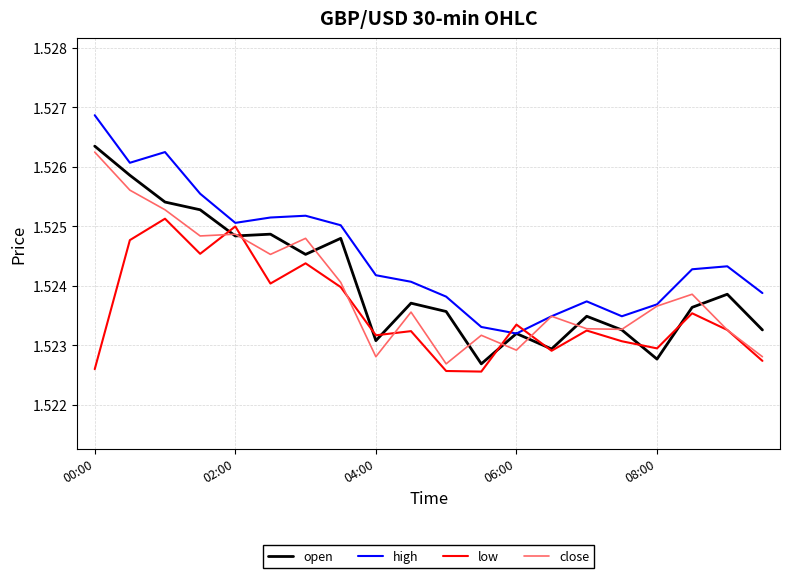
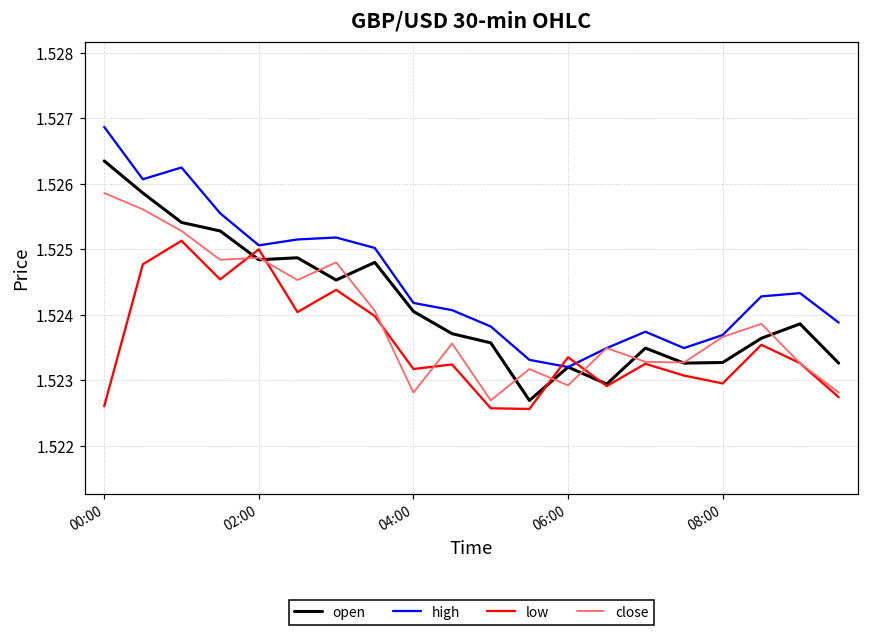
  {
    "open": {
      "00:00": 1.5264,
-     "04:00": 1.5231,
-     "08:00": 1.5228
+     "04:00": 1.5241,
+     "08:00": 1.5233
    },
    "high": {
      "00:00": 1.5269,
      "02:00": 1.5251,
      "04:00": 1.5242
    },
    "low": {
      "00:00": 1.5226,
      "02:00": 1.5250,
      "04:00": 1.5232,
      "06:00": 1.5234,
      "08:00": 1.5230
    },
    "close": {
-     "00:00": 1.5263,
+     "00:00": 1.5259,
      "04:00": 1.5228,
      "06:00": 1.5229
    }
  }
